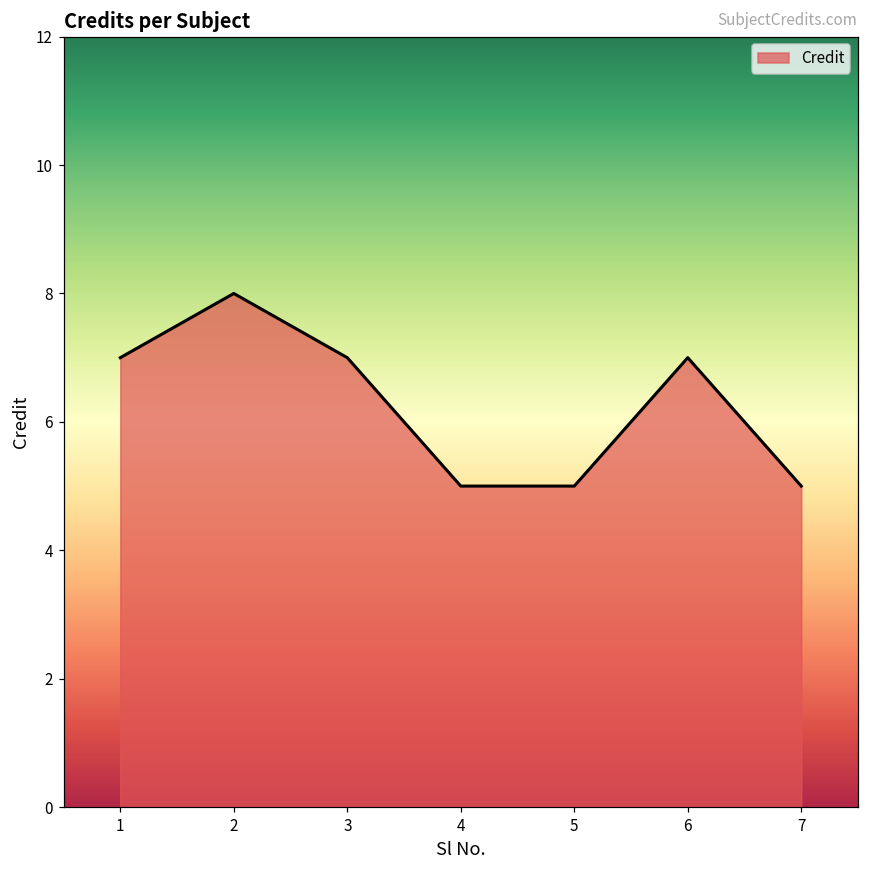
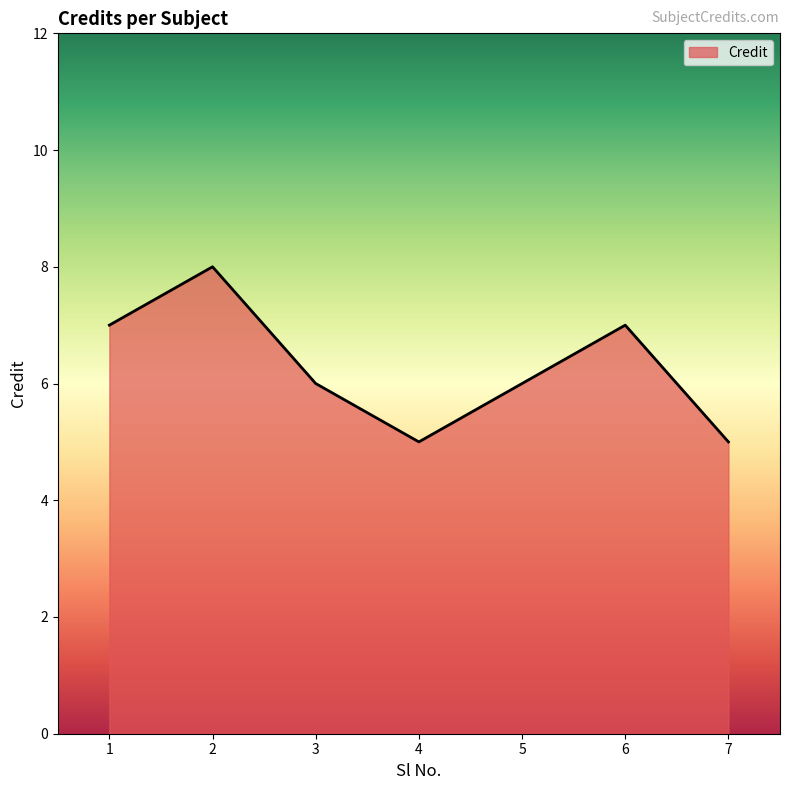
  {
    "1": 7,
    "2": 8,
-   "3": 7,
+   "3": 6,
    "4": 5,
-   "5": 5,
+   "5": 6,
    "6": 7,
    "7": 5
  }
